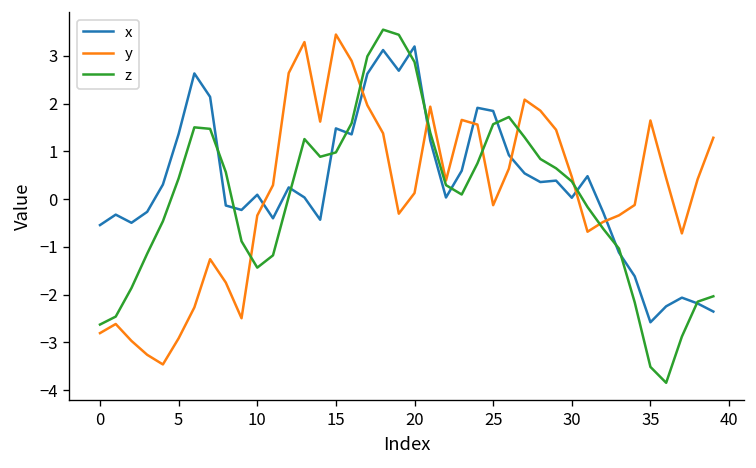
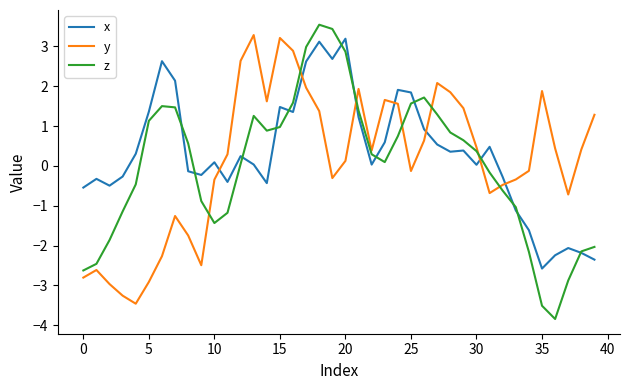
  {
    "x": {
      "0": -0.5,
      "5": 1.4,
      "10": 0.1,
      "15": 1.5,
      "20": 3.2,
      "25": 1.8,
      "30": 0.0,
      "35": -2.6
    },
    "y": {
      "0": -2.8,
      "5": -2.9,
      "10": -0.3,
-     "15": 3.4,
+     "15": 3.2,
      "20": 0.1,
      "25": -0.1,
      "30": 0.5,
-     "35": 1.6
+     "35": 1.9
    },
    "z": {
      "0": -2.6,
-     "5": 0.4,
+     "5": 1.1,
      "10": -1.4,
      "15": 1.0,
      "20": 2.9,
      "25": 1.6,
      "30": 0.4,
      "35": -3.5
    }
  }
